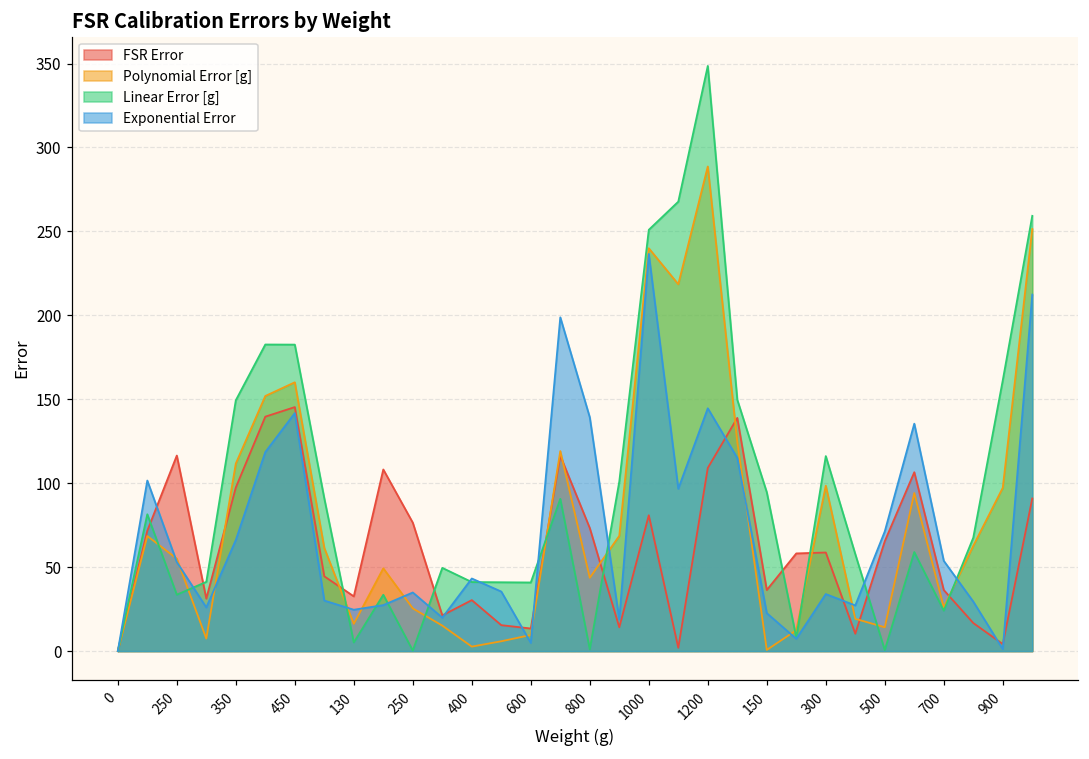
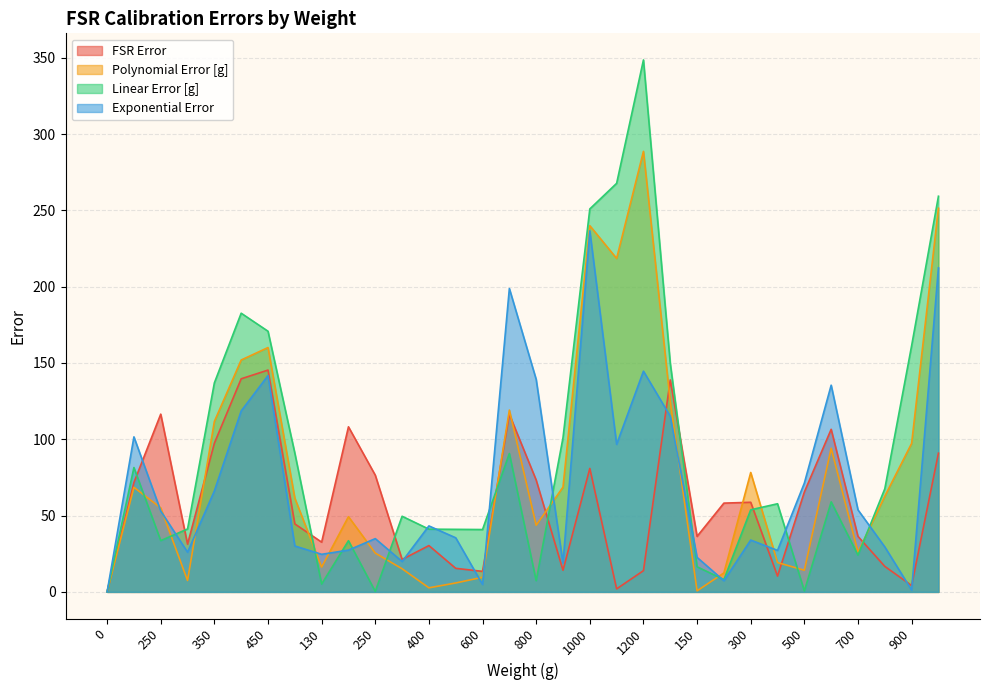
  {
    "FSR Error": {
      "350": 97,
      "450": 145,
      "130": 33,
      "400": 30,
      "600": 13,
      "800": 73,
      "1000": 81,
-     "1200": 109,
+     "1200": 14,
      "150": 36,
      "300": 59,
      "500": 65,
      "700": 36,
      "900": 4
    },
    "Polynomial Error [g]": {
      "350": 112,
      "450": 160,
      "130": 16,
      "400": 3,
      "600": 10,
      "800": 44,
      "1000": 240,
      "1200": 289,
      "150": 1,
-     "300": 99,
+     "300": 78,
      "500": 14,
      "700": 26,
      "900": 97
    },
    "Linear Error [g]": {
-     "350": 149,
-     "450": 183,
+     "350": 137,
+     "450": 171,
      "130": 5,
      "400": 41,
      "600": 41,
-     "800": 1,
+     "800": 7,
      "1000": 251,
      "1200": 349,
-     "150": 95,
-     "300": 116,
+     "150": 16,
+     "300": 54,
      "500": 1,
      "700": 24,
      "900": 161
    },
    "Exponential Error": {
      "350": 66,
      "450": 142,
      "130": 25,
      "400": 43,
      "600": 5,
      "800": 139,
      "1000": 237,
      "1200": 145,
      "150": 23,
      "300": 34,
      "500": 71,
      "700": 54,
      "900": 1
    }
  }
